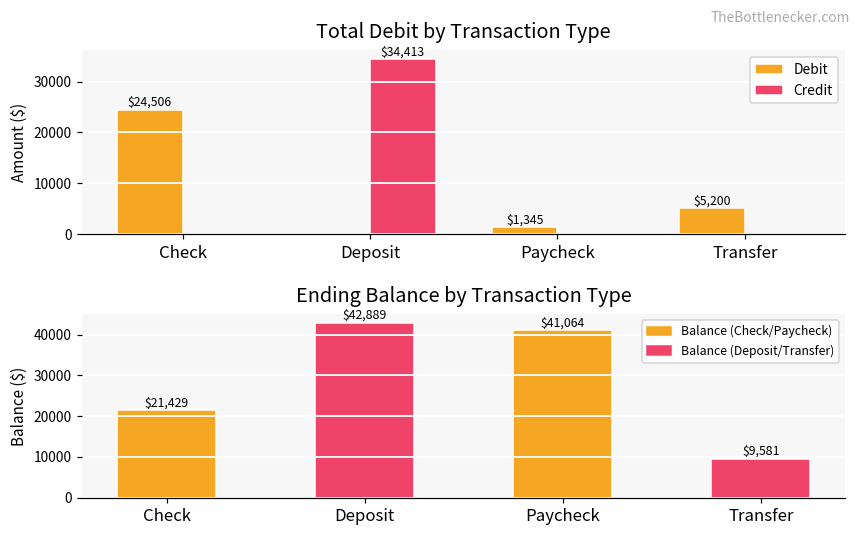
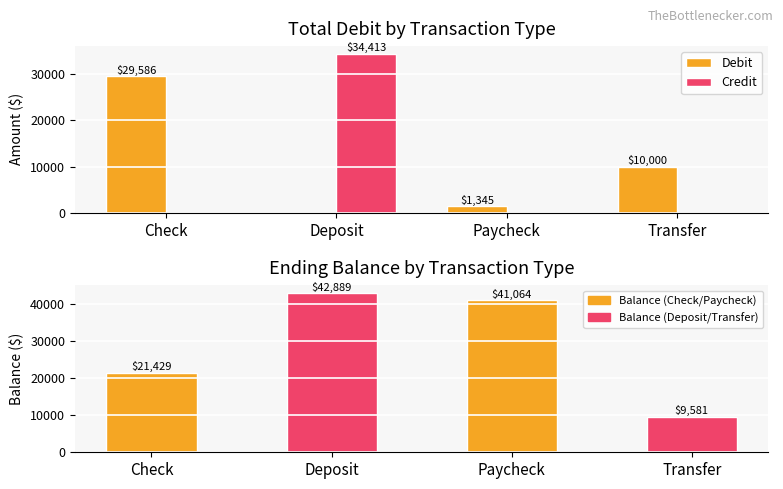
  {
    "Total Debit by Transaction Type": {
      "Debit": {
-       "Check": "$24,506",
+       "Check": "$29,586",
        "Paycheck": "$1,345",
-       "Transfer": "$5,200"
+       "Transfer": "$10,000"
      },
      "Credit": {
        "Deposit": "$34,413"
      }
    },
    "Ending Balance by Transaction Type": {
      "Check": "$21,429",
      "Deposit": "$42,889",
      "Paycheck": "$41,064",
      "Transfer": "$9,581"
    }
  }
